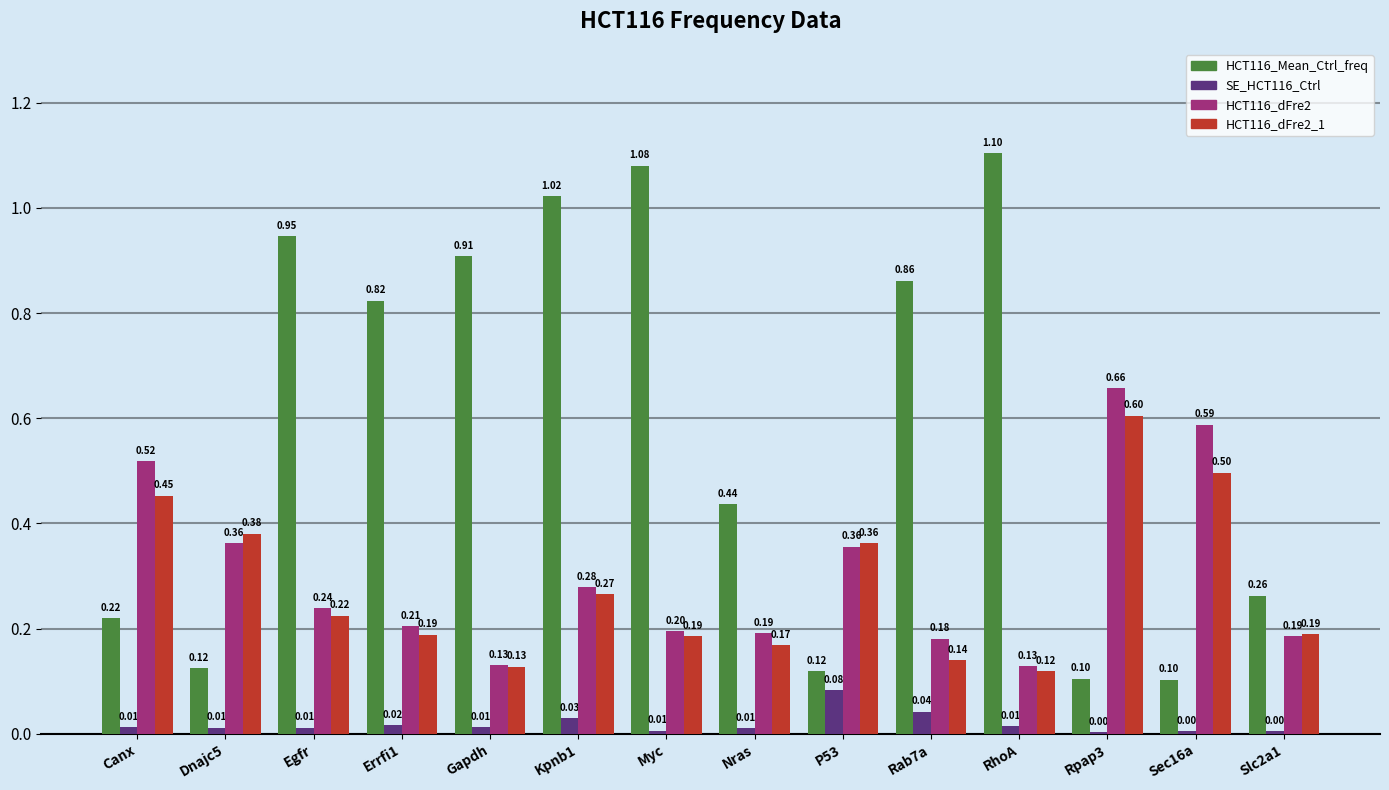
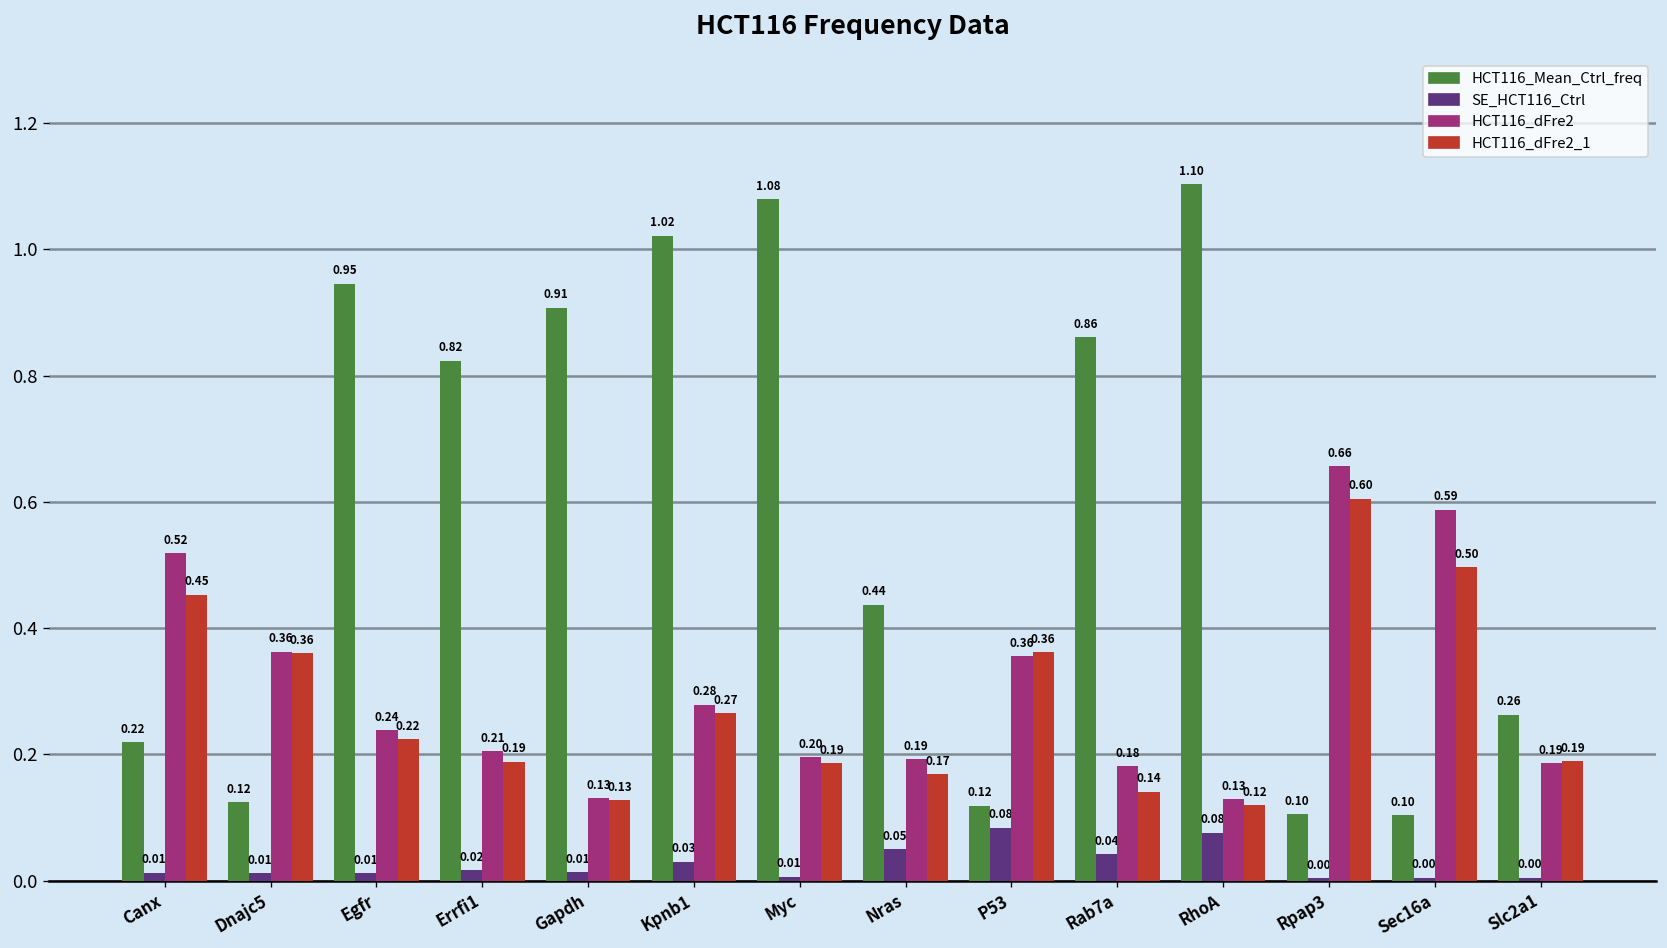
  {
    "HCT116_Mean_Ctrl_freq": {
      "Canx": 0.22,
      "Dnajc5": 0.12,
      "Egfr": 0.95,
      "Errfi1": 0.82,
      "Gapdh": 0.91,
      "Kpnb1": 1.02,
      "Myc": 1.08,
      "Nras": 0.44,
      "P53": 0.12,
      "Rab7a": 0.86,
      "RhoA": 1.10,
      "Rpap3": 0.10,
      "Sec16a": 0.10,
      "Slc2a1": 0.26
    },
    "SE_HCT116_Ctrl": {
      "Canx": 0.01,
      "Dnajc5": 0.01,
      "Egfr": 0.01,
      "Errfi1": 0.02,
      "Gapdh": 0.01,
      "Kpnb1": 0.03,
      "Myc": 0.01,
-     "Nras": 0.01,
+     "Nras": 0.05,
      "P53": 0.08,
      "Rab7a": 0.04,
-     "RhoA": 0.01,
+     "RhoA": 0.08,
      "Rpap3": 0.00,
      "Sec16a": 0.00,
      "Slc2a1": 0.00
    },
    "HCT116_dFre2": {
      "Canx": 0.52,
      "Dnajc5": 0.36,
      "Egfr": 0.24,
      "Errfi1": 0.21,
      "Gapdh": 0.13,
      "Kpnb1": 0.28,
      "Myc": 0.20,
      "Nras": 0.19,
      "P53": 0.36,
      "Rab7a": 0.18,
      "RhoA": 0.13,
      "Rpap3": 0.66,
      "Sec16a": 0.59,
      "Slc2a1": 0.19
    },
    "HCT116_dFre2_1": {
      "Canx": 0.45,
-     "Dnajc5": 0.38,
+     "Dnajc5": 0.36,
      "Egfr": 0.22,
      "Errfi1": 0.19,
      "Gapdh": 0.13,
      "Kpnb1": 0.27,
      "Myc": 0.19,
      "Nras": 0.17,
      "P53": 0.36,
      "Rab7a": 0.14,
      "RhoA": 0.12,
      "Rpap3": 0.60,
      "Sec16a": 0.50,
      "Slc2a1": 0.19
    }
  }
